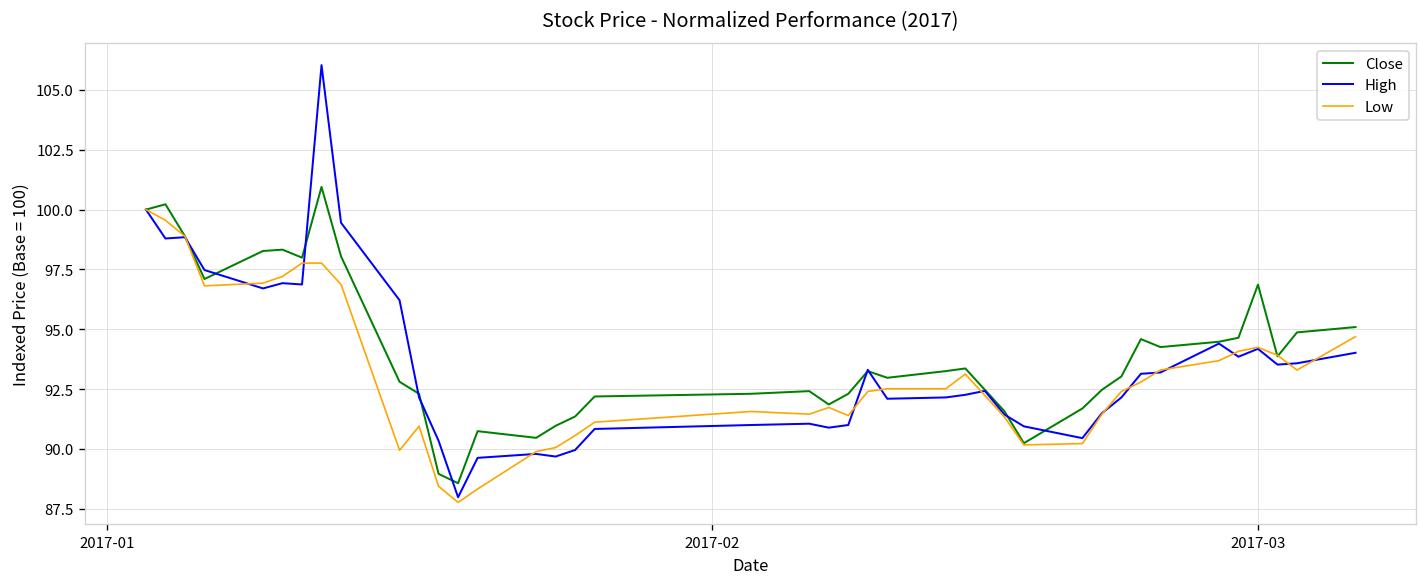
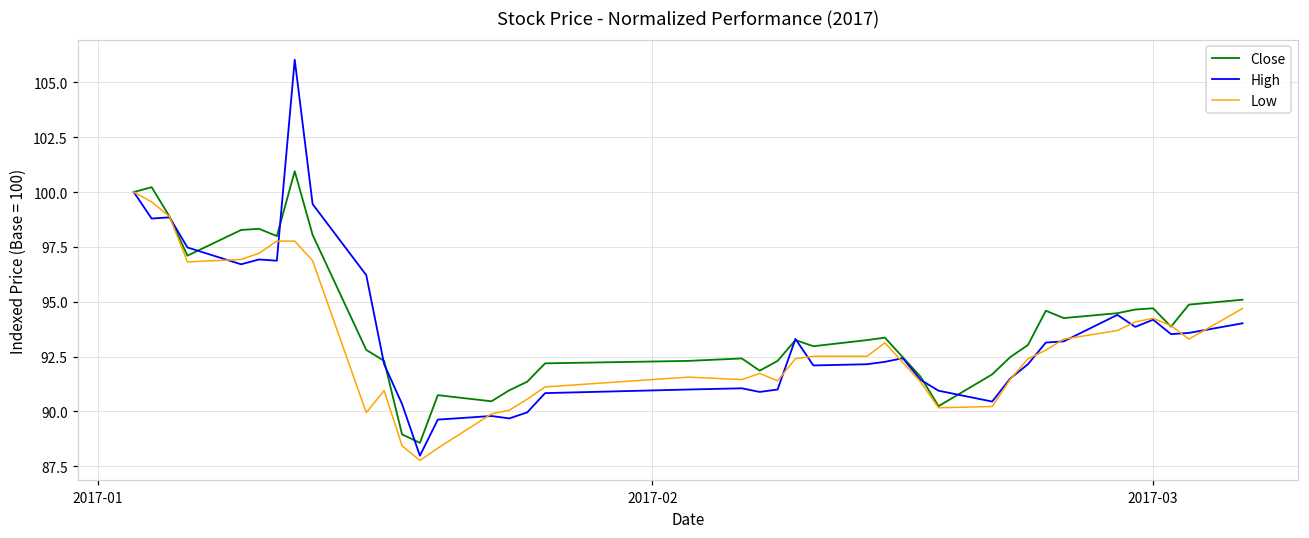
  {
    "Close": {
-     "2017-03": 96.9
+     "2017-03": 94.7
    }
  }
